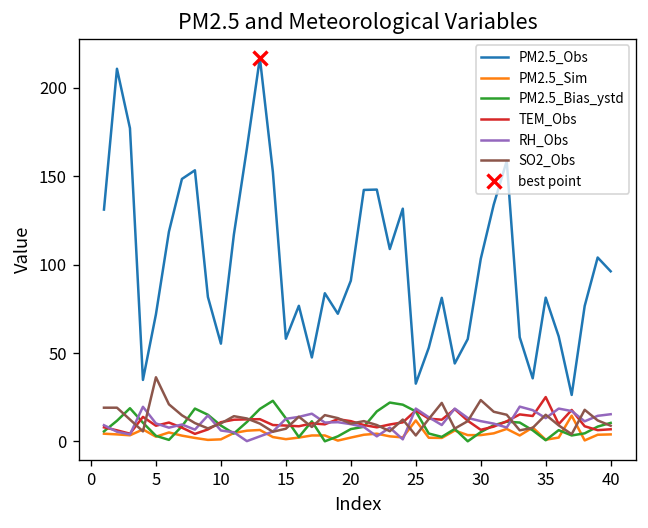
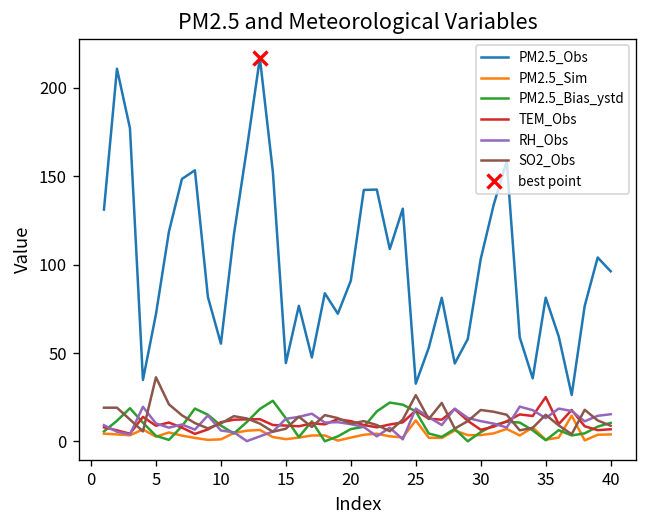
  {
    "PM2.5_Obs": {
      "5": 72,
      "10": 55,
-     "15": 58,
+     "15": 44,
      "20": 91,
      "25": 33,
      "30": 103,
      "35": 81,
      "40": 96
    },
    "PM2.5_Sim": {
      "10": 1,
      "15": 1,
      "20": 2,
      "25": 12,
      "40": 4
    },
    "PM2.5_Bias_ystd": {
      "20": 7
    },
    "TEM_Obs": {
      "15": 9,
      "35": 25,
      "40": 7
    },
    "RH_Obs": {
      "10": 6,
      "30": 12,
      "35": 13,
      "40": 15
    },
    "SO2_Obs": {
      "5": 36,
      "15": 7,
-     "25": 3,
-     "30": 23,
+     "25": 26,
+     "30": 18,
      "35": 15
    }
  }
